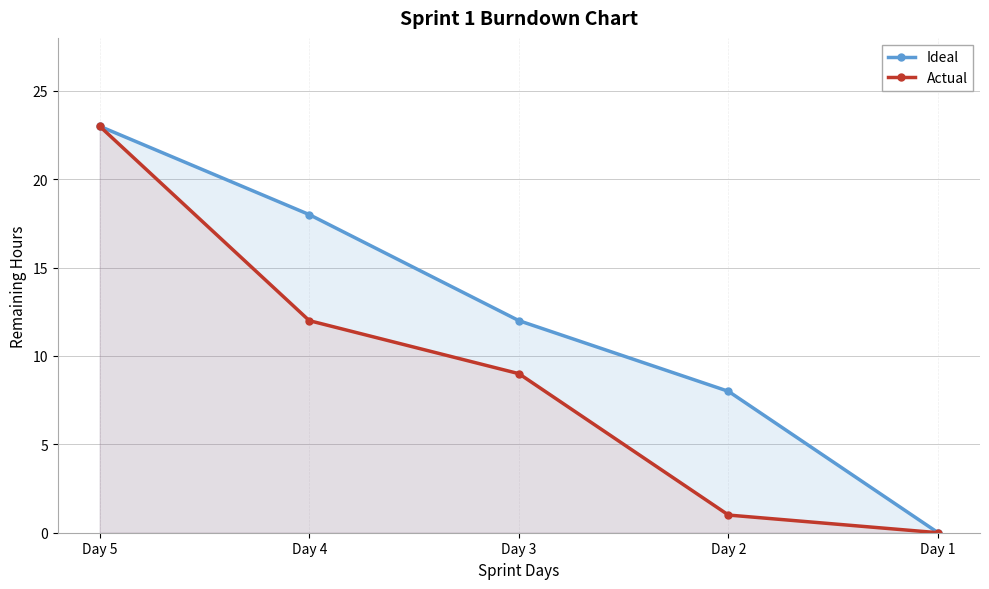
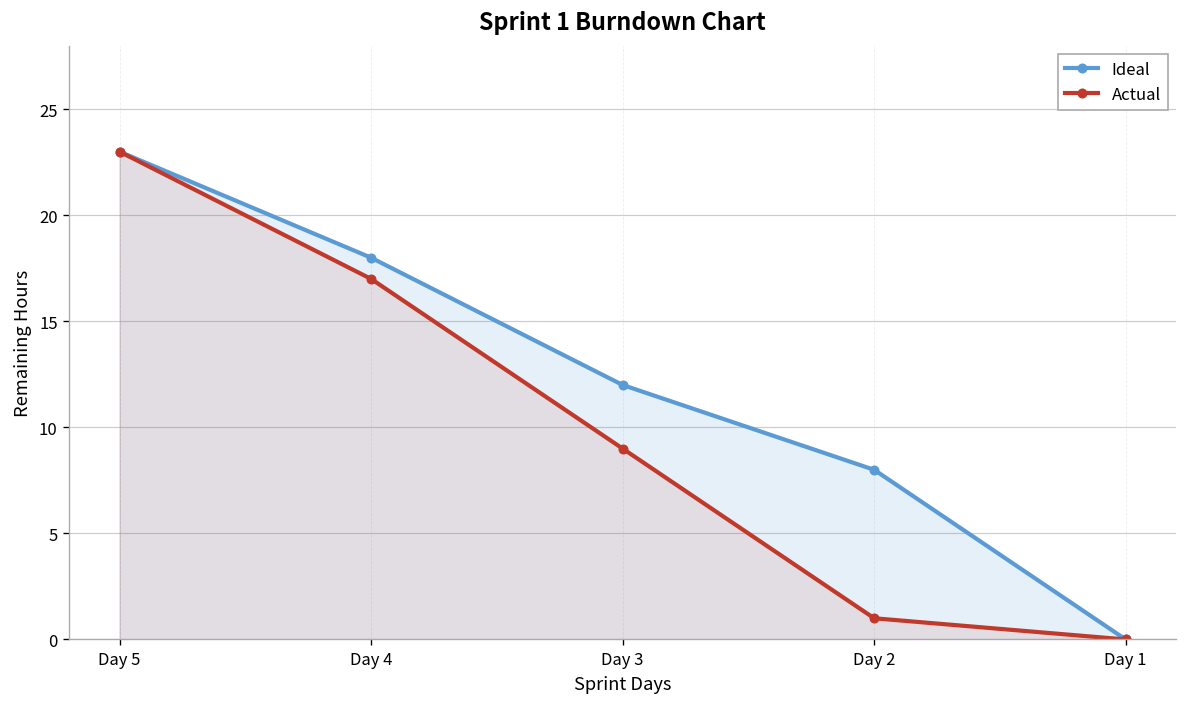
  {
    "Ideal": {
      "Day 4": 18,
      "Day 3": 12,
      "Day 2": 8
    },
    "Actual": {
-     "Day 4": 12,
+     "Day 4": 17,
      "Day 3": 9,
      "Day 2": 1
    }
  }
